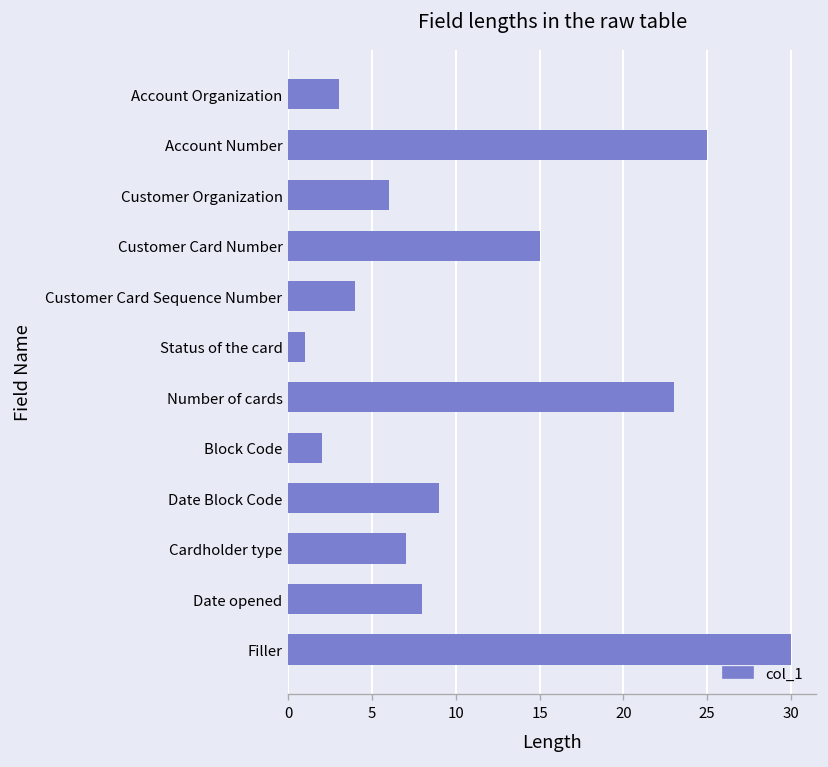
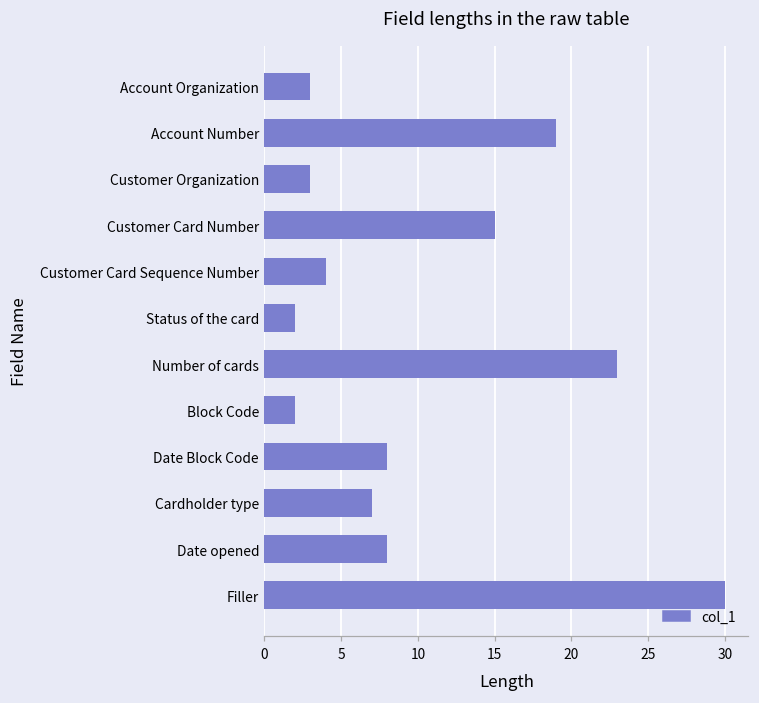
  {
    "Account Organization": 3,
-   "Account Number": 25,
-   "Customer Organization": 6,
+   "Account Number": 19,
+   "Customer Organization": 3,
    "Customer Card Number": 15,
    "Customer Card Sequence Number": 4,
-   "Status of the card": 1,
+   "Status of the card": 2,
    "Number of cards": 23,
    "Block Code": 2,
-   "Date Block Code": 9,
+   "Date Block Code": 8,
    "Cardholder type": 7,
    "Date opened": 8,
    "Filler": 30
  }
